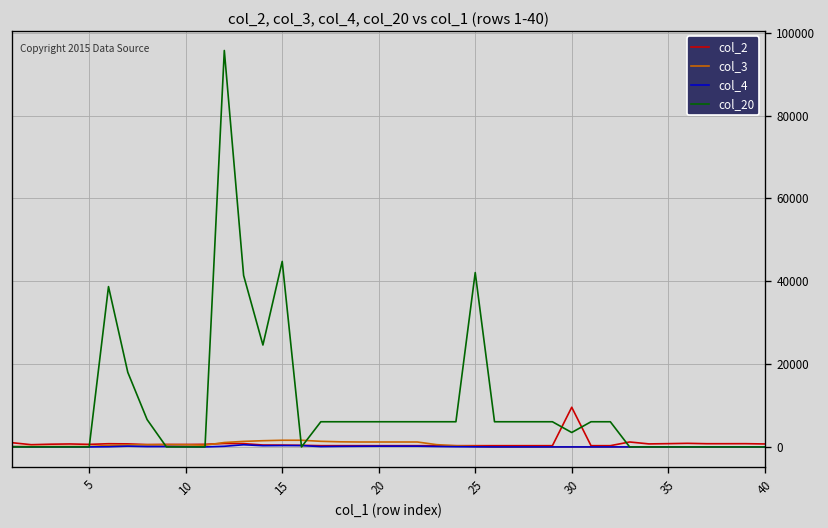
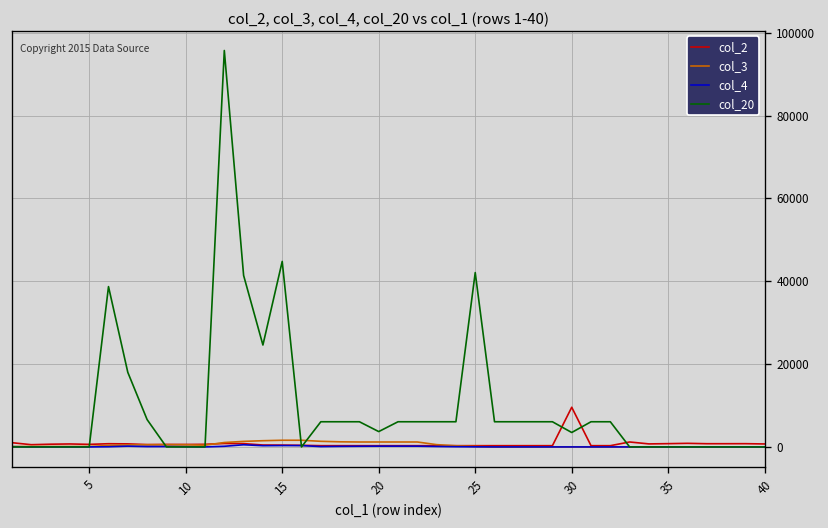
  {
    "col_2": {
      "30": 10000,
      "35": 1000
    },
    "col_3": {
      "15": 2000,
      "20": 1000
    },
    "col_20": {
      "15": 45000,
-     "20": 6000,
+     "20": 4000,
      "25": 42000,
      "30": 3000
    }
  }
